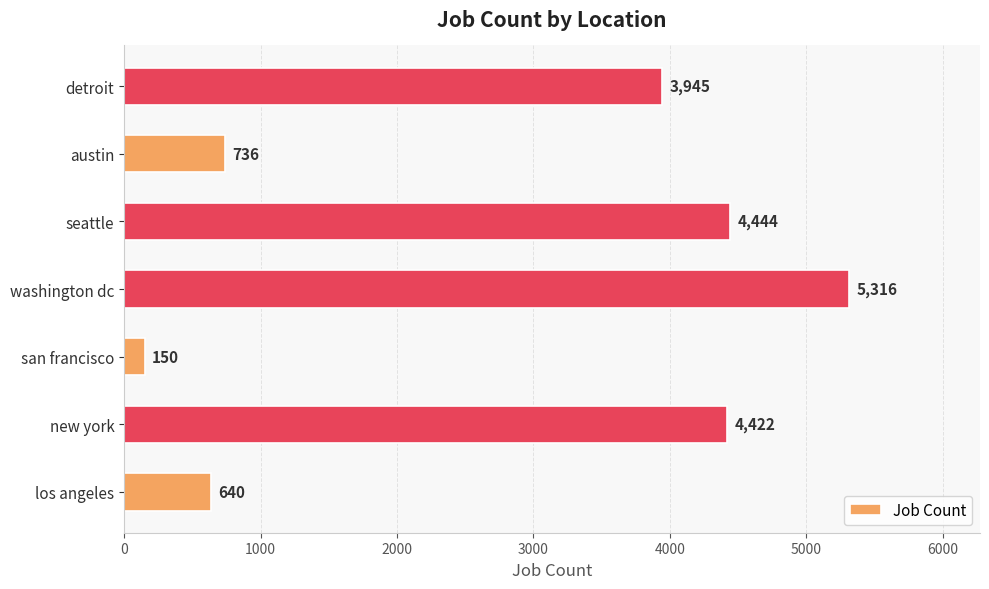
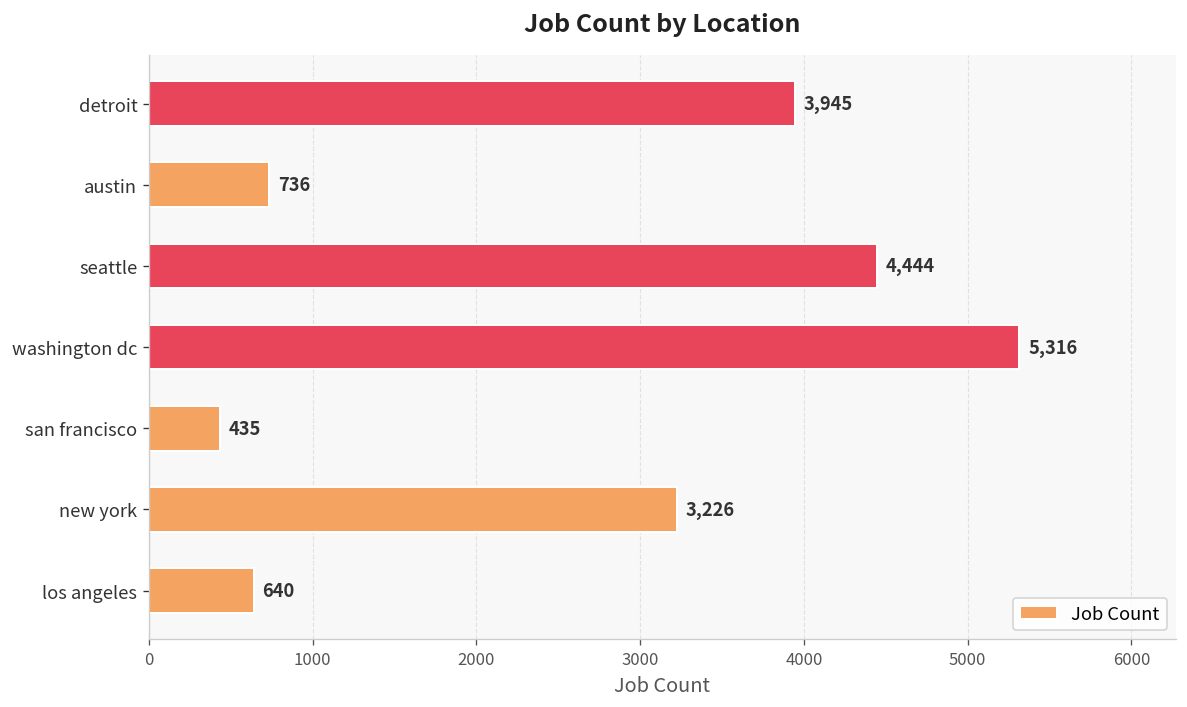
  {
    "detroit": "3,945",
    "austin": "736",
    "seattle": "4,444",
    "washington dc": "5,316",
-   "san francisco": "150",
-   "new york": "4,422",
+   "san francisco": "435",
+   "new york": "3,226",
    "los angeles": "640"
  }
